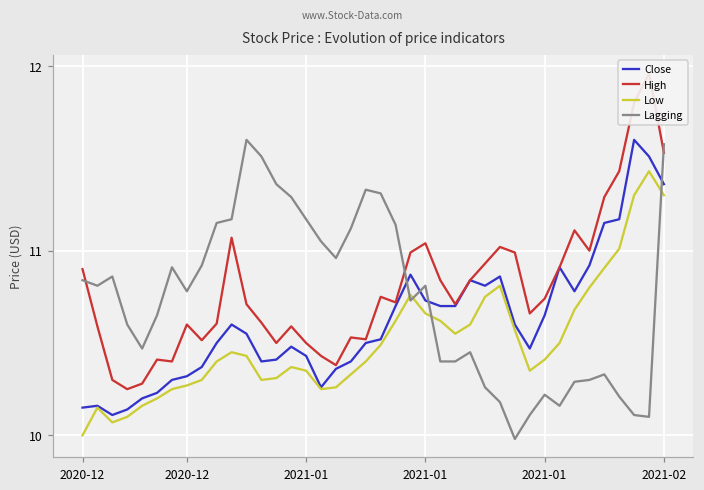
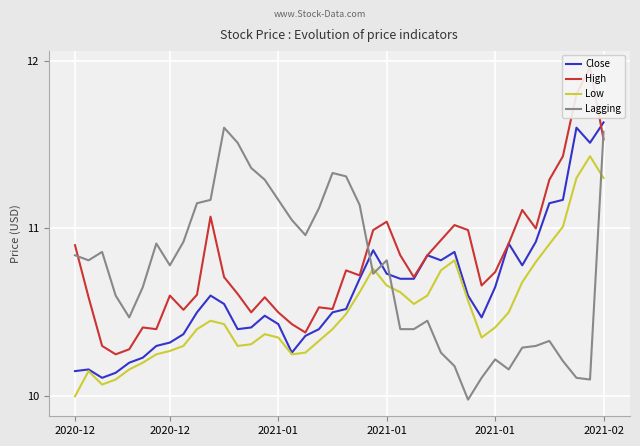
  {
    "Close": {
-     "2021-02": 11.36
+     "2021-02": 11.63
    },
    "High": {
      "2021-02": 11.53
    },
    "Low": {
      "2021-02": 11.30
    },
    "Lagging": {
      "2021-02": 11.58
    }
  }
